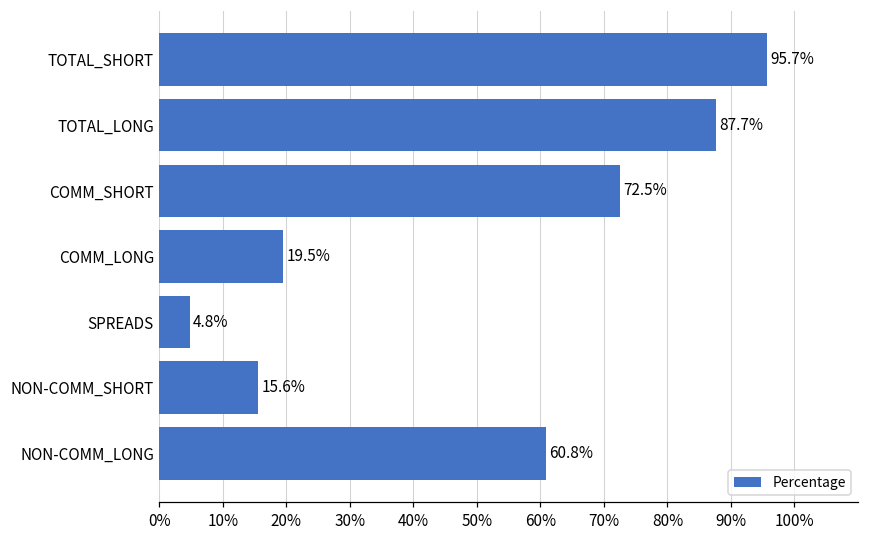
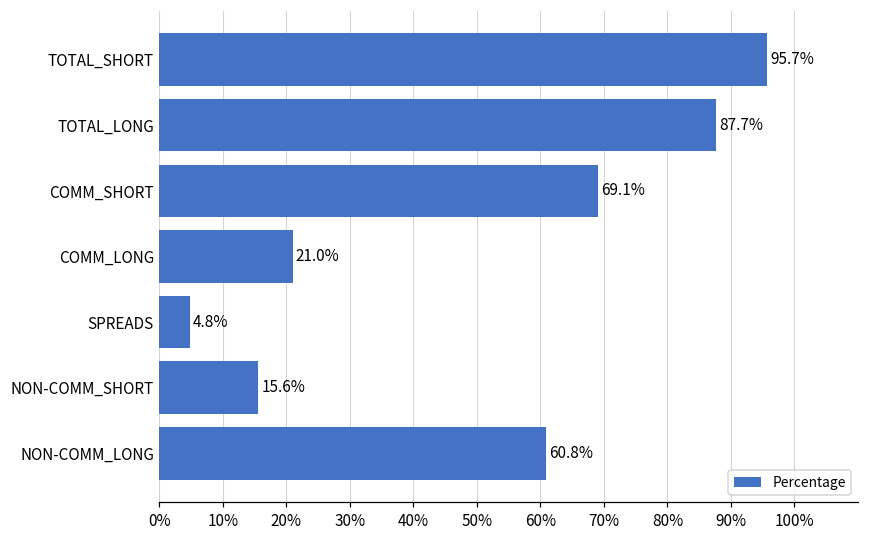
  {
    "TOTAL_SHORT": "95.7%",
    "TOTAL_LONG": "87.7%",
-   "COMM_SHORT": "72.5%",
-   "COMM_LONG": "19.5%",
+   "COMM_SHORT": "69.1%",
+   "COMM_LONG": "21.0%",
    "SPREADS": "4.8%",
    "NON-COMM_SHORT": "15.6%",
    "NON-COMM_LONG": "60.8%"
  }
